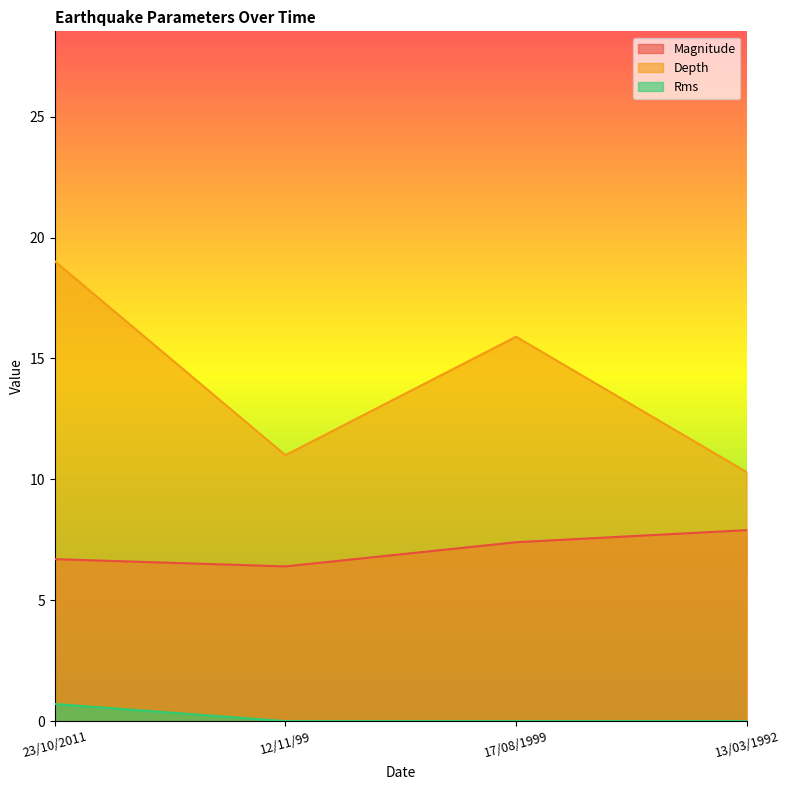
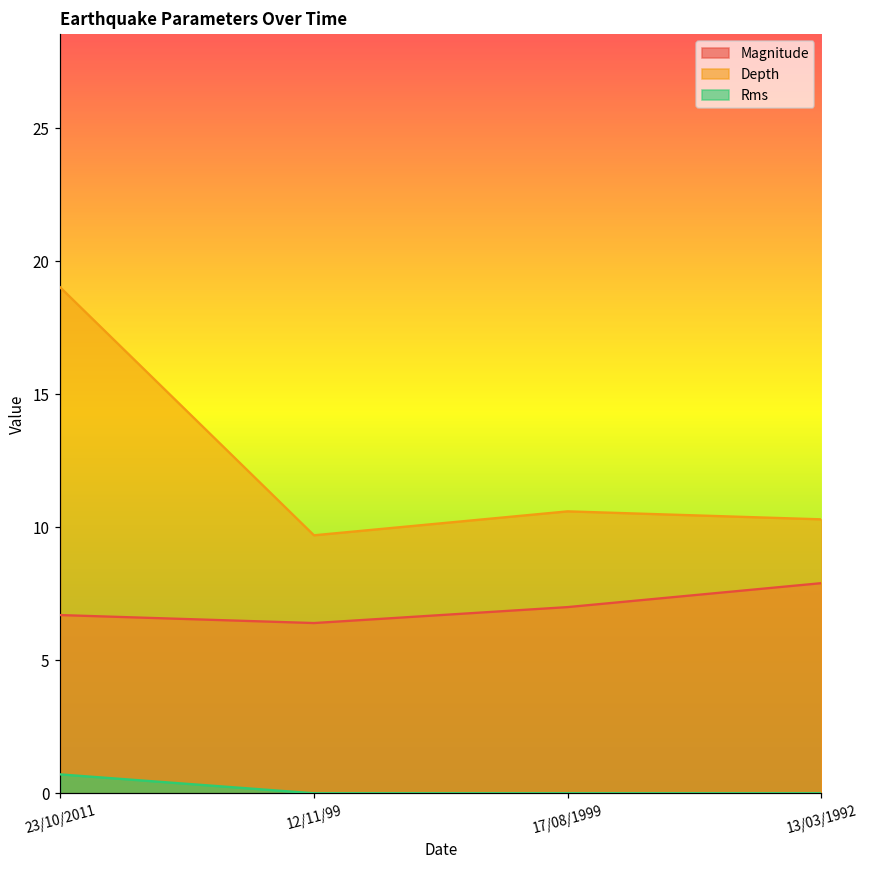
  {
    "Magnitude": {
      "23/10/2011": 6.7,
      "12/11/99": 6.4,
-     "17/08/1999": 7.4,
+     "17/08/1999": 7.0,
      "13/03/1992": 7.9
    },
    "Depth": {
      "23/10/2011": 19.0,
-     "12/11/99": 11.0,
-     "17/08/1999": 15.9,
+     "12/11/99": 9.7,
+     "17/08/1999": 10.6,
      "13/03/1992": 10.3
    },
    "Rms": {
      "23/10/2011": 0.7,
      "12/11/99": 0.0,
      "17/08/1999": 0.0,
      "13/03/1992": 0.0
    }
  }
